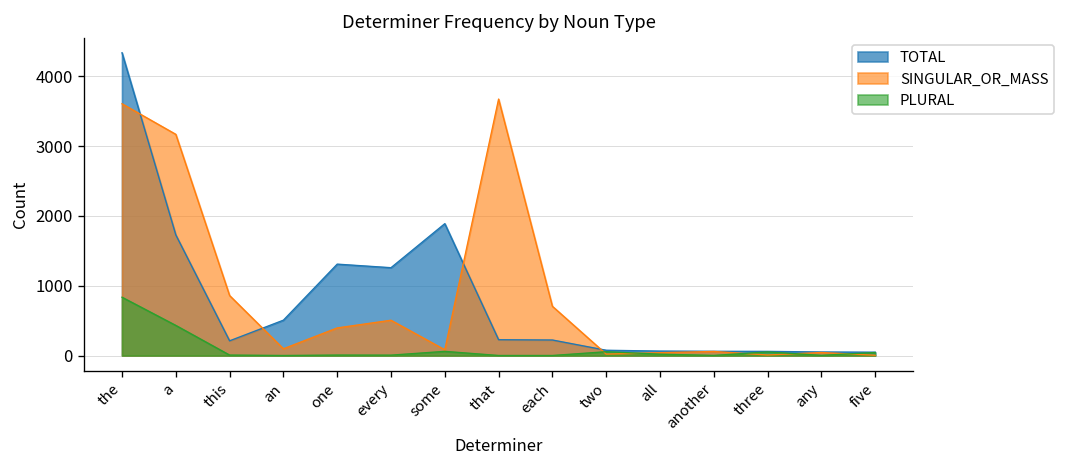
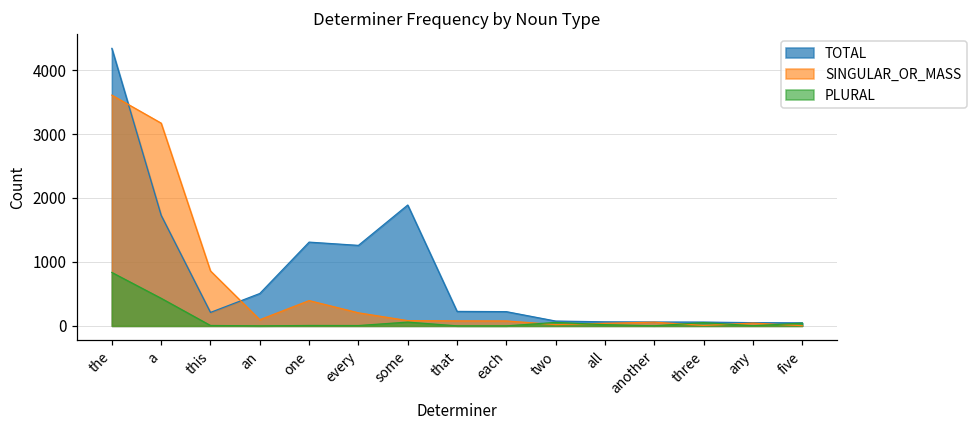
  {
    "TOTAL": {
      "the": 4300,
      "a": 1700,
      "this": 200,
      "an": 500,
      "one": 1300,
      "every": 1300,
      "some": 1900,
      "that": 200,
      "each": 200
    },
    "SINGULAR_OR_MASS": {
      "the": 3600,
      "a": 3200,
      "this": 900,
      "an": 100,
      "one": 400,
-     "every": 500,
-     "that": 3700,
-     "each": 700
+     "every": 200,
+     "that": 100,
+     "each": 100
    },
    "PLURAL": {
      "the": 800,
      "a": 400,
      "this": 0,
      "an": 0,
      "one": 0,
      "every": 0,
      "that": 0,
      "each": 0,
      "another": 0
    }
  }
